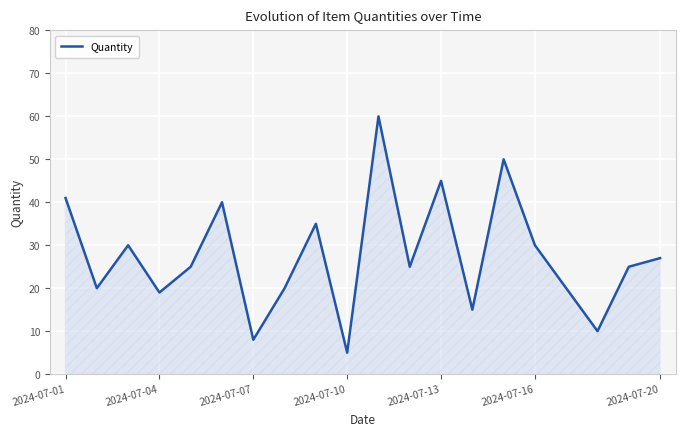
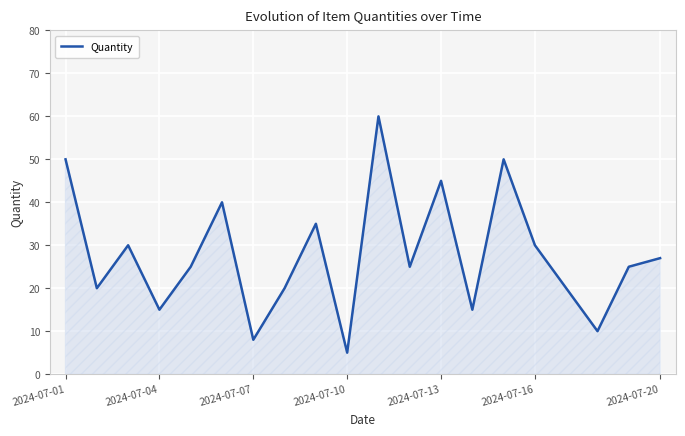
  {
-   "2024-07-01": 41,
-   "2024-07-04": 19,
+   "2024-07-01": 50,
+   "2024-07-04": 15,
    "2024-07-07": 8,
    "2024-07-10": 5,
    "2024-07-13": 45,
    "2024-07-16": 30,
    "2024-07-20": 27
  }
